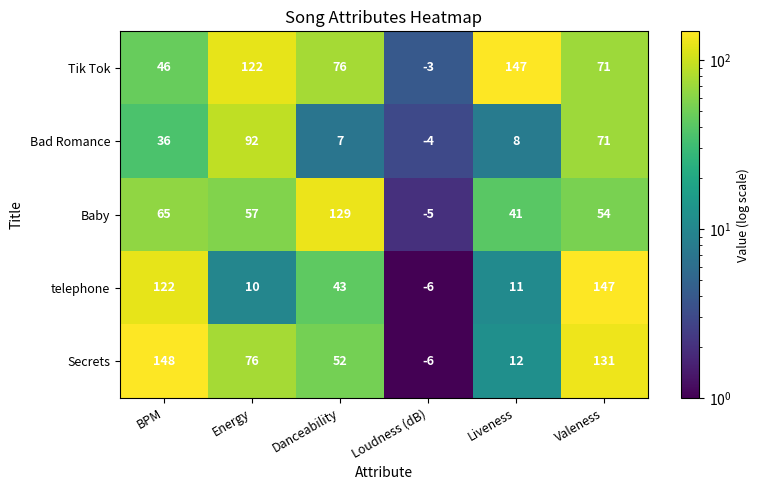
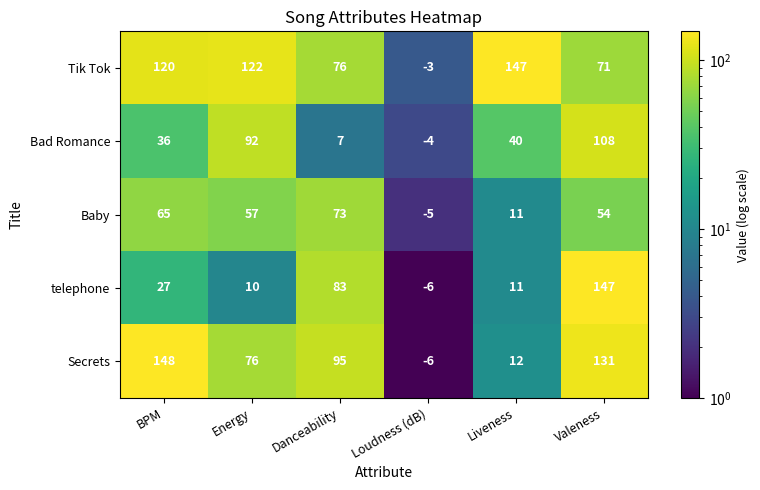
  {
    "Tik Tok": {
-     "BPM": 46,
+     "BPM": 120,
      "Energy": 122,
      "Danceability": 76,
      "Loudness (dB)": -3,
      "Liveness": 147,
      "Valeness": 71
    },
    "Bad Romance": {
      "BPM": 36,
      "Energy": 92,
      "Danceability": 7,
      "Loudness (dB)": -4,
-     "Liveness": 8,
-     "Valeness": 71
+     "Liveness": 40,
+     "Valeness": 108
    },
    "Baby": {
      "BPM": 65,
      "Energy": 57,
-     "Danceability": 129,
+     "Danceability": 73,
      "Loudness (dB)": -5,
-     "Liveness": 41,
+     "Liveness": 11,
      "Valeness": 54
    },
    "telephone": {
-     "BPM": 122,
+     "BPM": 27,
      "Energy": 10,
-     "Danceability": 43,
+     "Danceability": 83,
      "Loudness (dB)": -6,
      "Liveness": 11,
      "Valeness": 147
    },
    "Secrets": {
      "BPM": 148,
      "Energy": 76,
-     "Danceability": 52,
+     "Danceability": 95,
      "Loudness (dB)": -6,
      "Liveness": 12,
      "Valeness": 131
    }
  }
